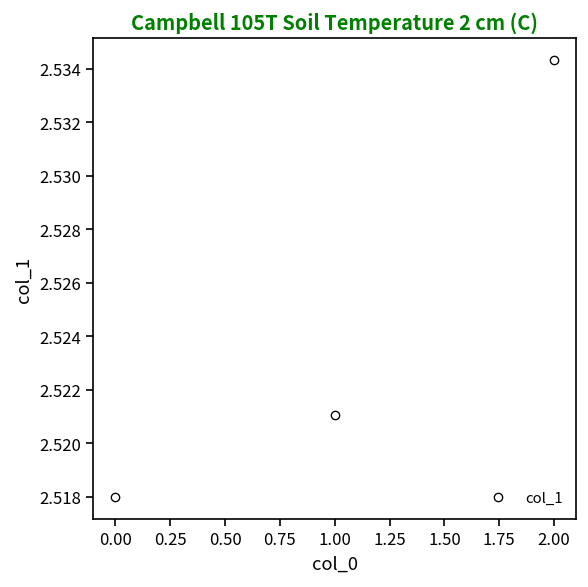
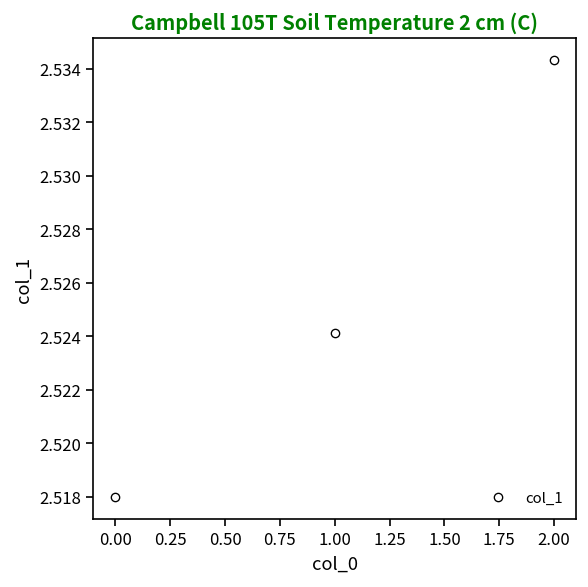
  {
    "0.00": 2.5180,
-   "1.00": 2.5211,
+   "1.00": 2.5241,
    "2.00": 2.5343
  }
